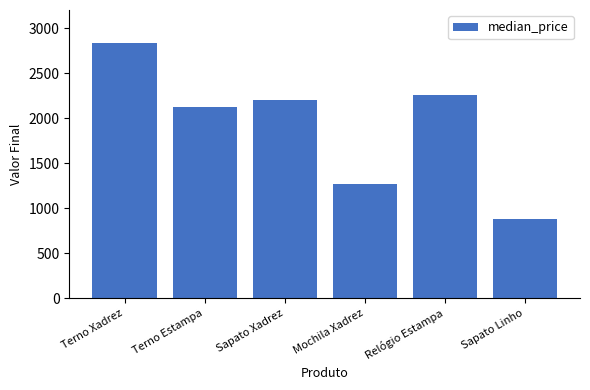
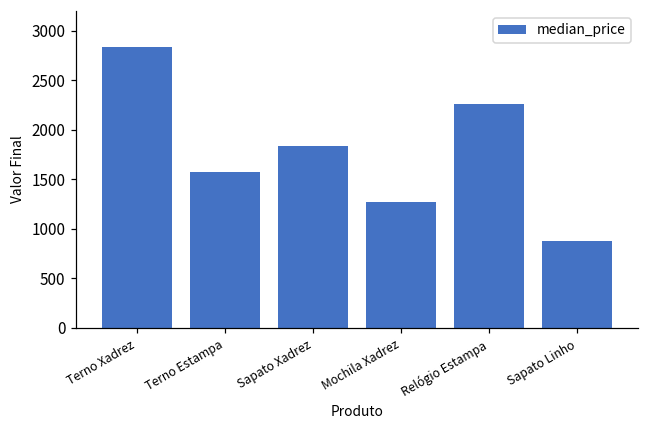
  {
    "Terno Xadrez": 2800,
-   "Terno Estampa": 2100,
-   "Sapato Xadrez": 2200,
+   "Terno Estampa": 1600,
+   "Sapato Xadrez": 1800,
    "Mochila Xadrez": 1300,
    "Relógio Estampa": 2300,
    "Sapato Linho": 900
  }
